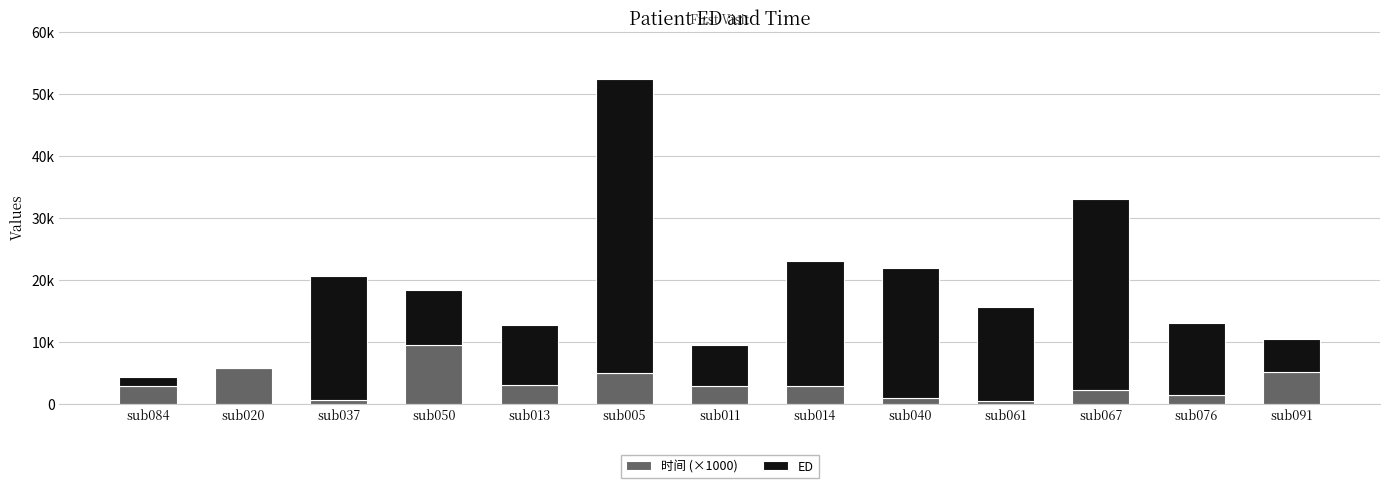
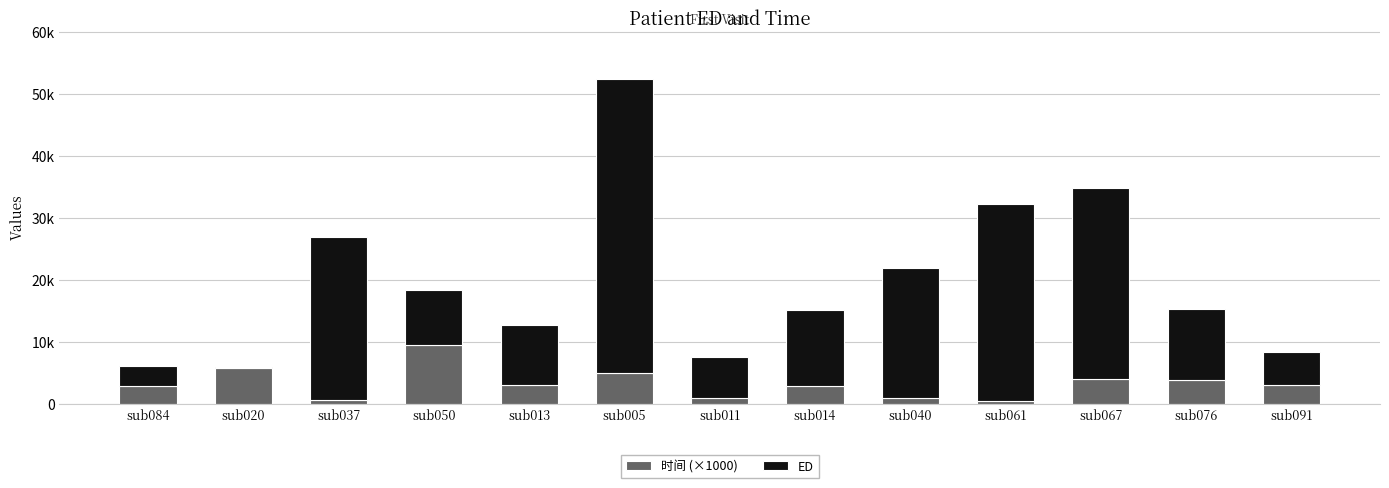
  {
    "时间 (×1000)": {
      "sub084": 3000,
      "sub020": 6000,
      "sub037": 1000,
      "sub050": 10000,
      "sub013": 3000,
      "sub005": 5000,
-     "sub011": 3000,
+     "sub011": 1000,
      "sub014": 3000,
      "sub040": 1000,
      "sub061": 1000,
-     "sub067": 2000,
-     "sub076": 2000,
-     "sub091": 5000
+     "sub067": 4000,
+     "sub076": 4000,
+     "sub091": 3000
    },
    "ED": {
-     "sub084": 1000,
-     "sub037": 20000,
+     "sub084": 3000,
+     "sub037": 26000,
      "sub050": 9000,
      "sub013": 10000,
      "sub005": 47000,
      "sub011": 7000,
-     "sub014": 20000,
+     "sub014": 12000,
      "sub040": 21000,
-     "sub061": 15000,
+     "sub061": 32000,
      "sub067": 31000,
      "sub076": 12000,
      "sub091": 5000
    }
  }
